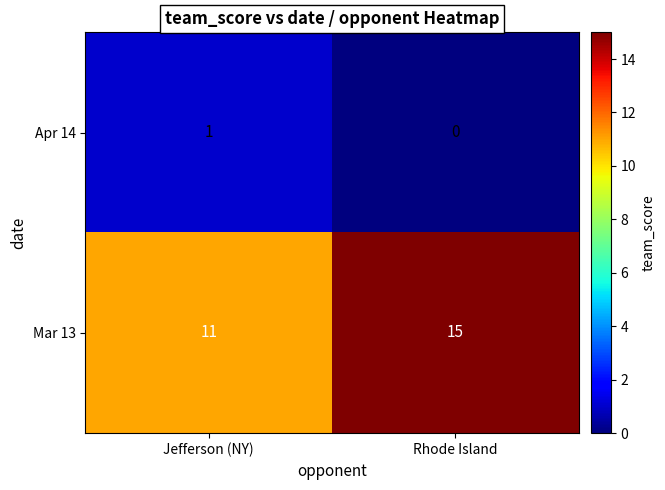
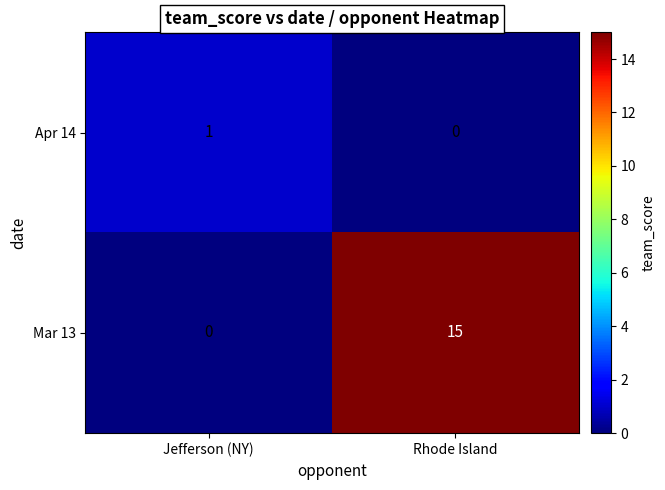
  {
    "Apr 14": {
      "Jefferson (NY)": 1,
      "Rhode Island": 0
    },
    "Mar 13": {
-     "Jefferson (NY)": 11,
+     "Jefferson (NY)": 0,
      "Rhode Island": 15
    }
  }
